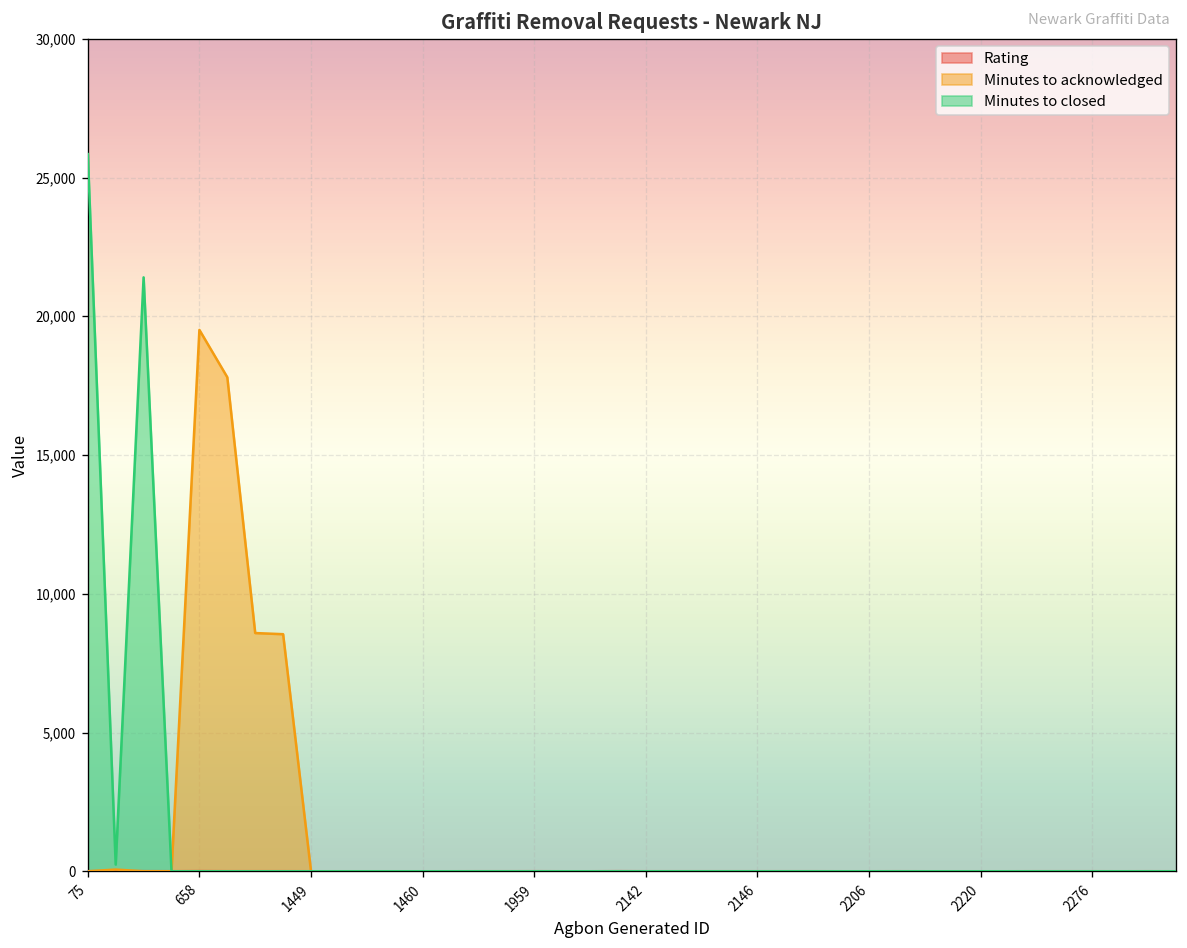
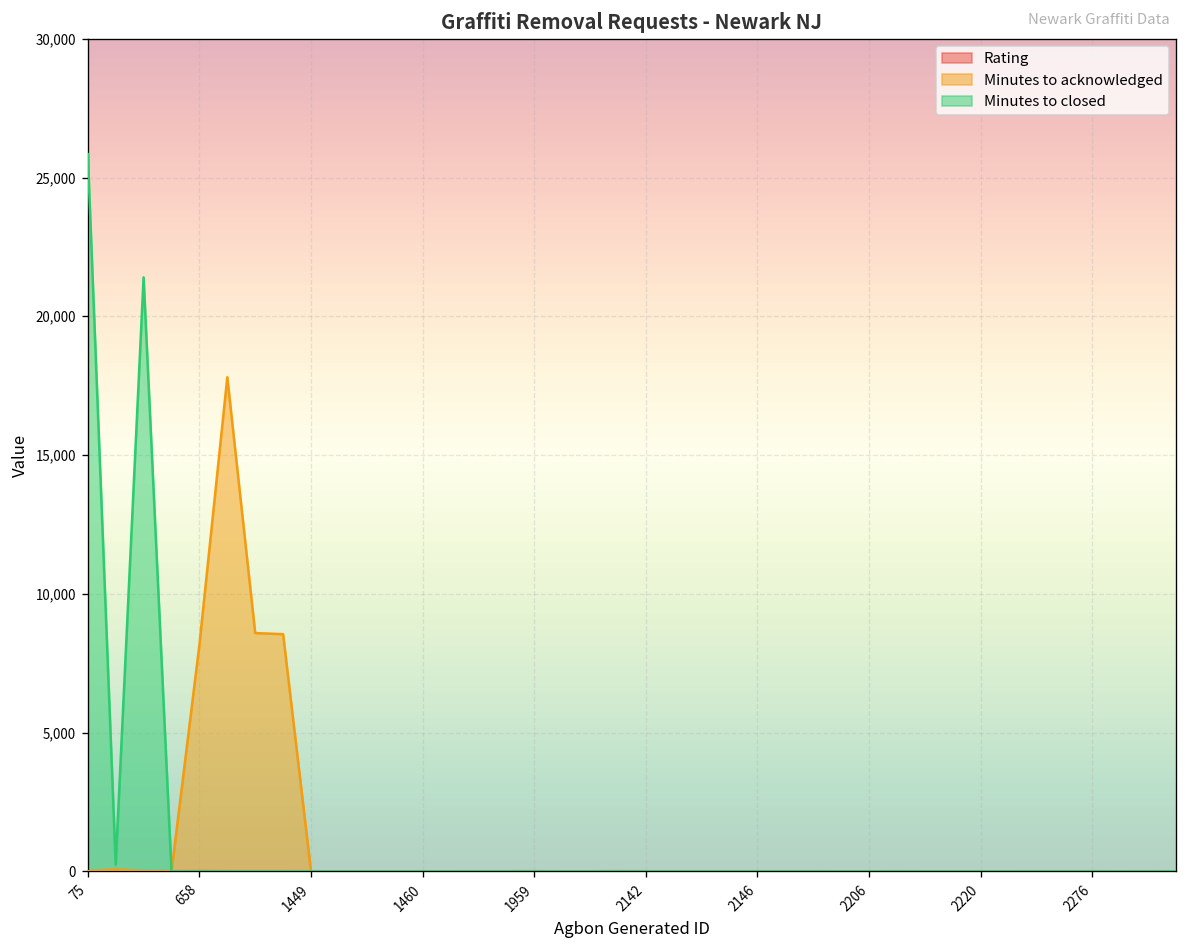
  {
    "Minutes to acknowledged": {
-     "658": "19,500"
+     "658": "8,200"
    },
    "Minutes to closed": {
      "75": "25,800"
    }
  }
